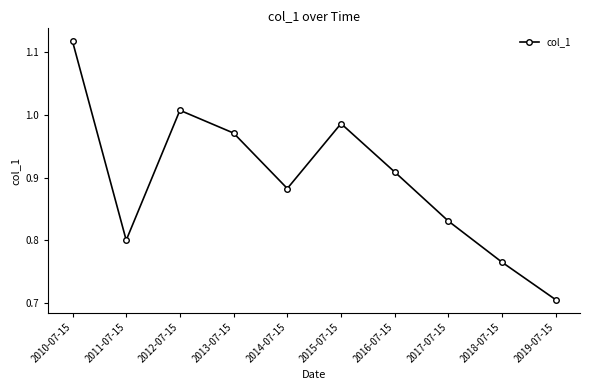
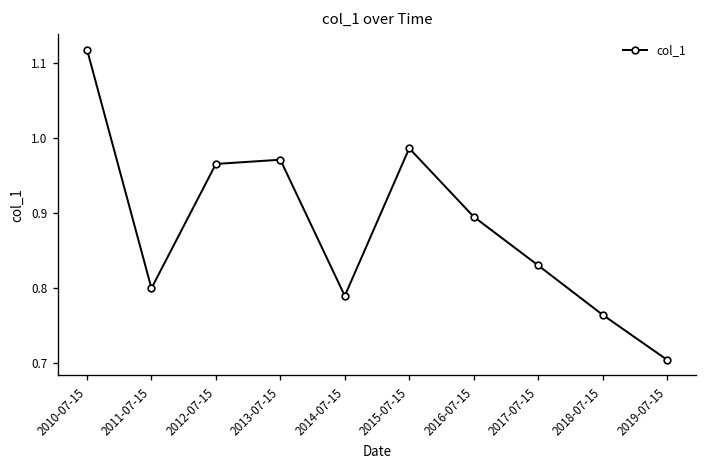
  {
    "2010-07-15": 1.12,
    "2011-07-15": 0.80,
-   "2012-07-15": 1.01,
+   "2012-07-15": 0.97,
    "2013-07-15": 0.97,
-   "2014-07-15": 0.88,
+   "2014-07-15": 0.79,
    "2015-07-15": 0.99,
-   "2016-07-15": 0.91,
+   "2016-07-15": 0.90,
    "2017-07-15": 0.83,
    "2018-07-15": 0.76,
    "2019-07-15": 0.70
  }
